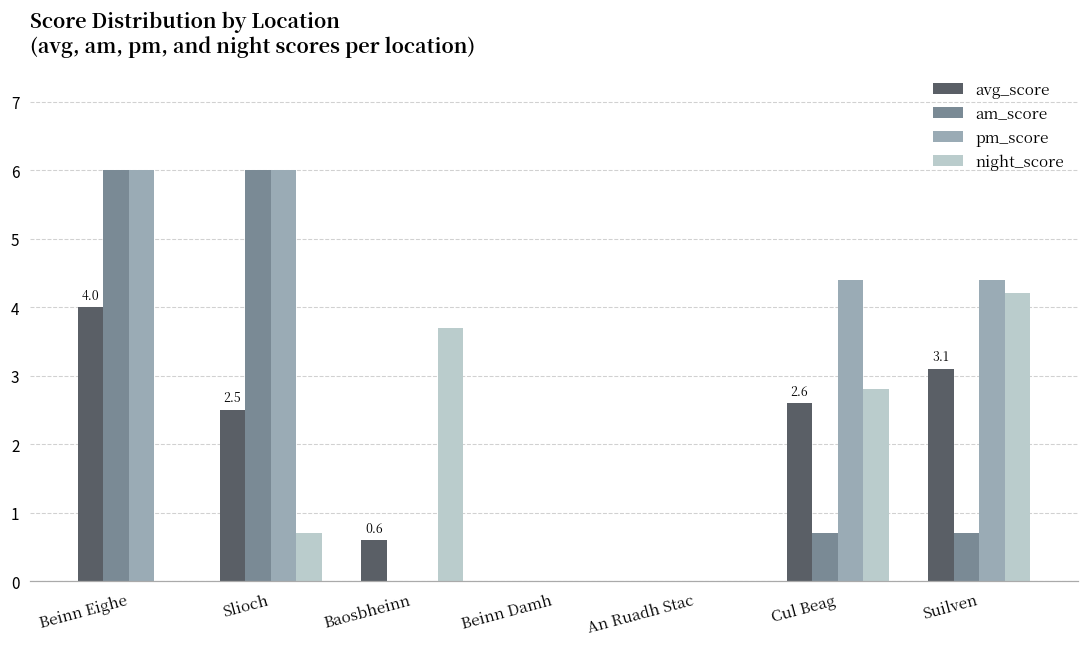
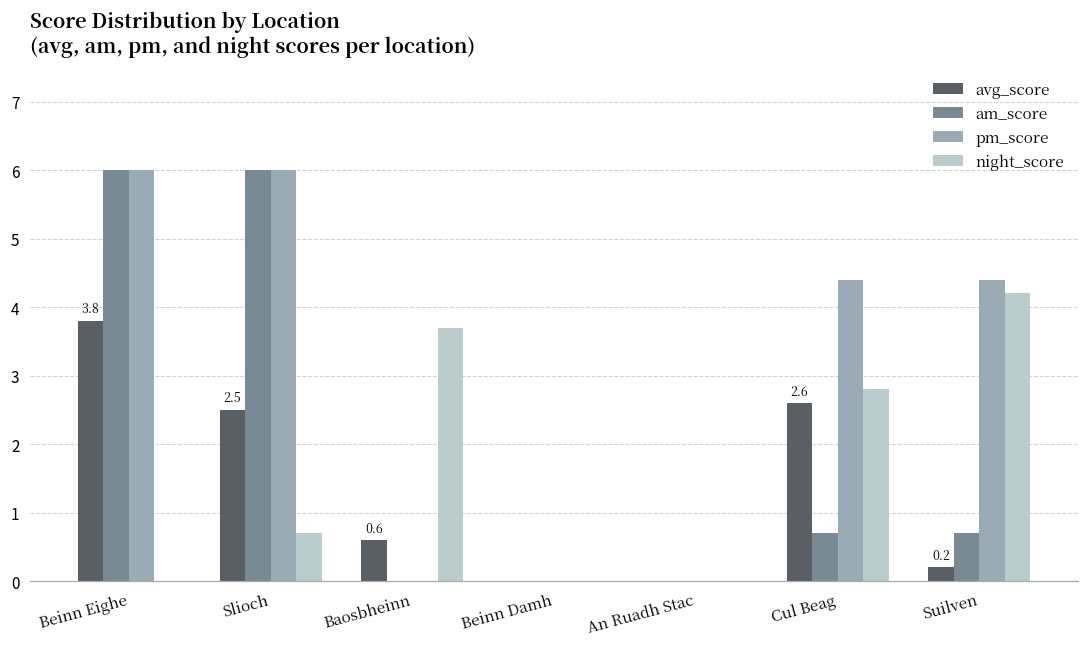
  {
    "avg_score": {
-     "Beinn Eighe": 4.0,
+     "Beinn Eighe": 3.8,
      "Slioch": 2.5,
      "Baosbheinn": 0.6,
      "Cul Beag": 2.6,
-     "Suilven": 3.1
+     "Suilven": 0.2
    }
  }
